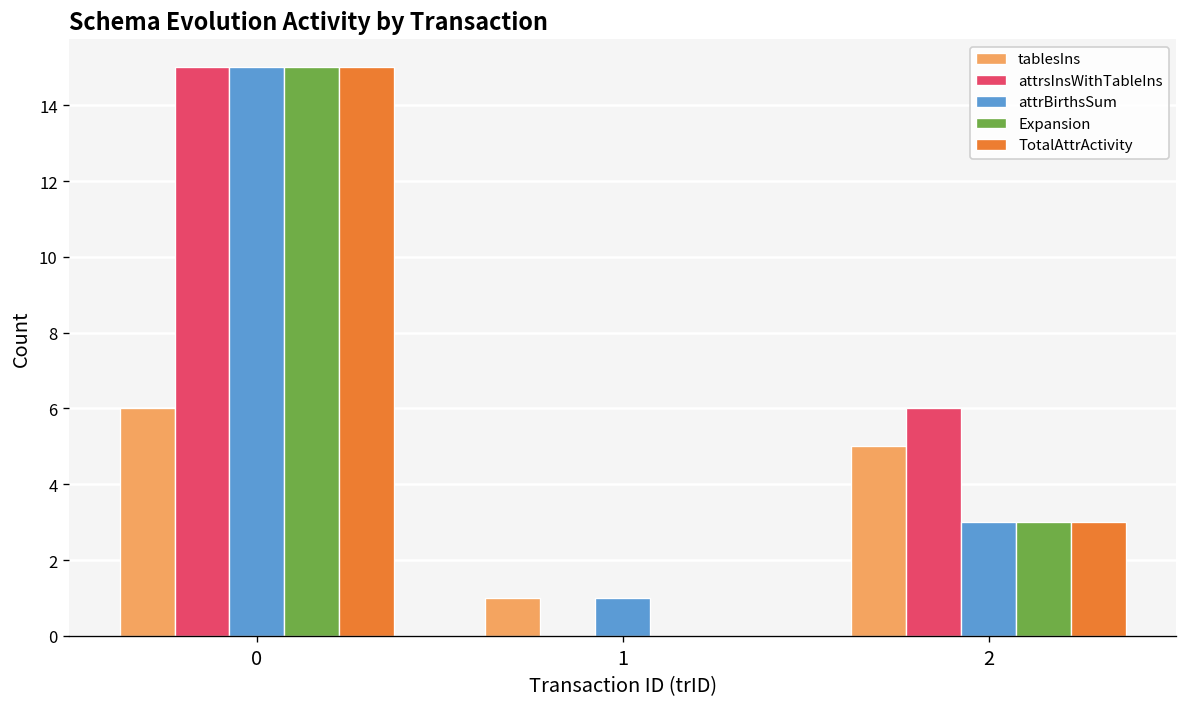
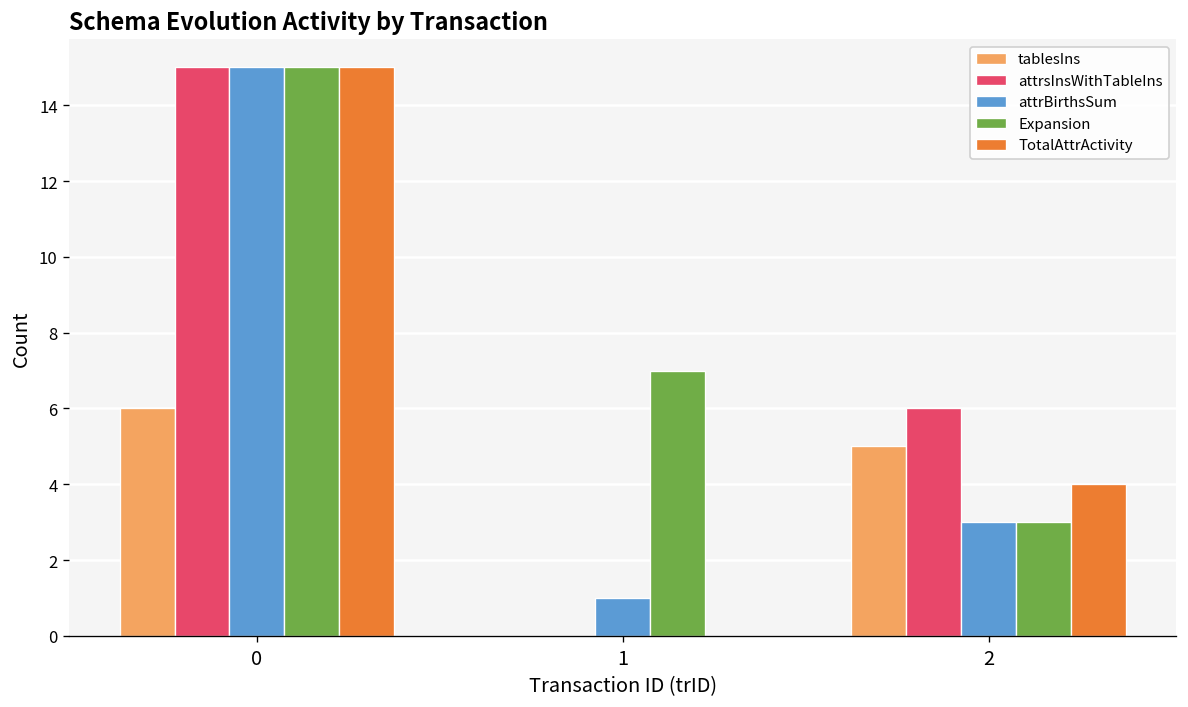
  {
    "tablesIns": {
      "0": 6,
-     "1": 1,
+     "1": 0,
      "2": 5
    },
    "attrsInsWithTableIns": {
      "0": 15,
      "1": 0,
      "2": 6
    },
    "attrBirthsSum": {
      "0": 15,
      "1": 1,
      "2": 3
    },
    "Expansion": {
      "0": 15,
-     "1": 0,
+     "1": 7,
      "2": 3
    },
    "TotalAttrActivity": {
      "0": 15,
      "1": 0,
-     "2": 3
+     "2": 4
    }
  }
